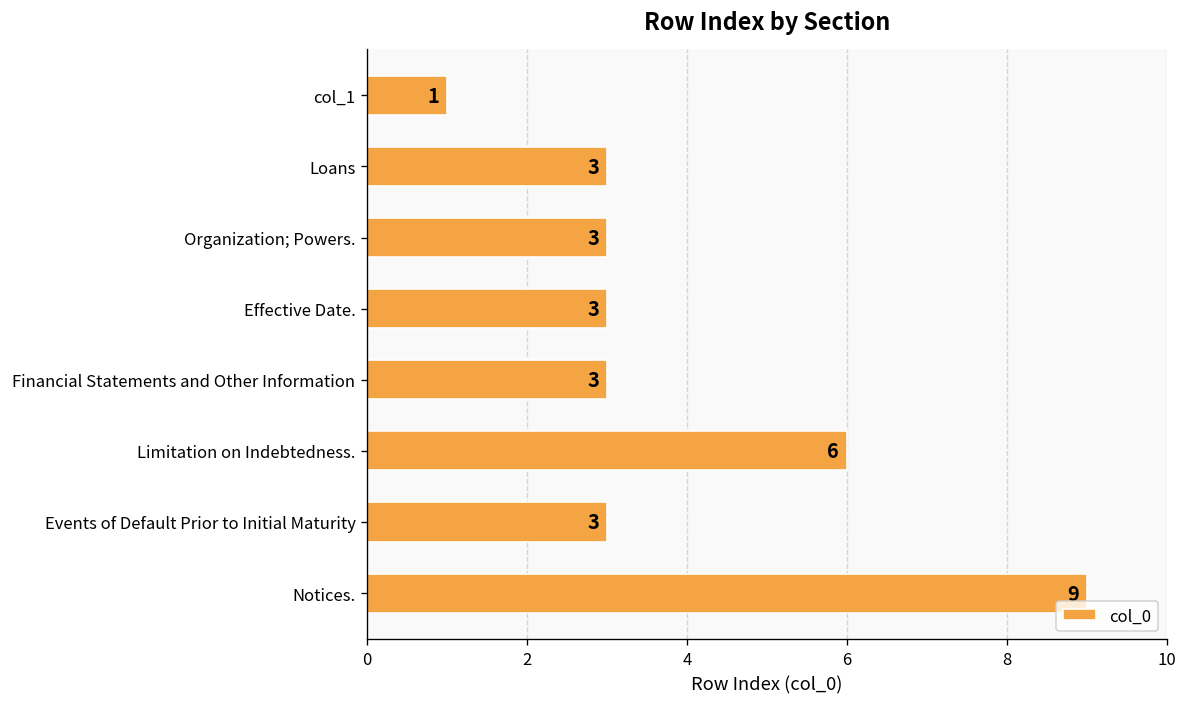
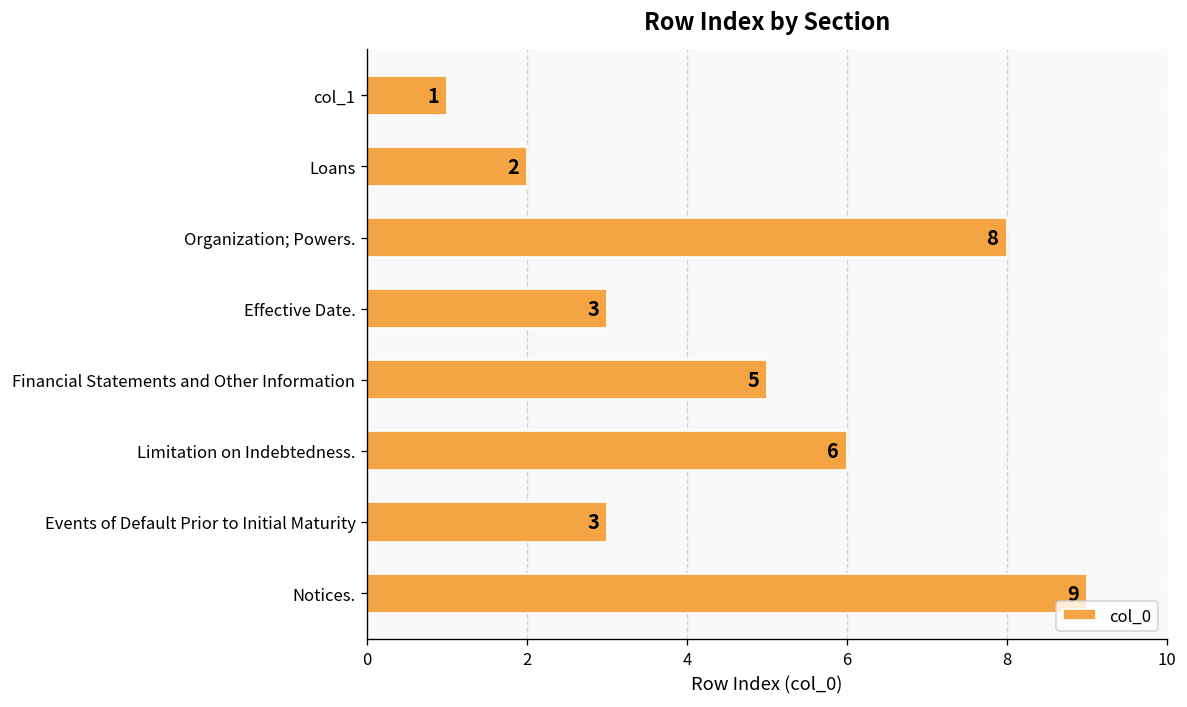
  {
    "col_1": 1,
-   "Loans": 3,
-   "Organization; Powers.": 3,
+   "Loans": 2,
+   "Organization; Powers.": 8,
    "Effective Date.": 3,
-   "Financial Statements and Other Information": 3,
+   "Financial Statements and Other Information": 5,
    "Limitation on Indebtedness.": 6,
    "Events of Default Prior to Initial Maturity": 3
  }
